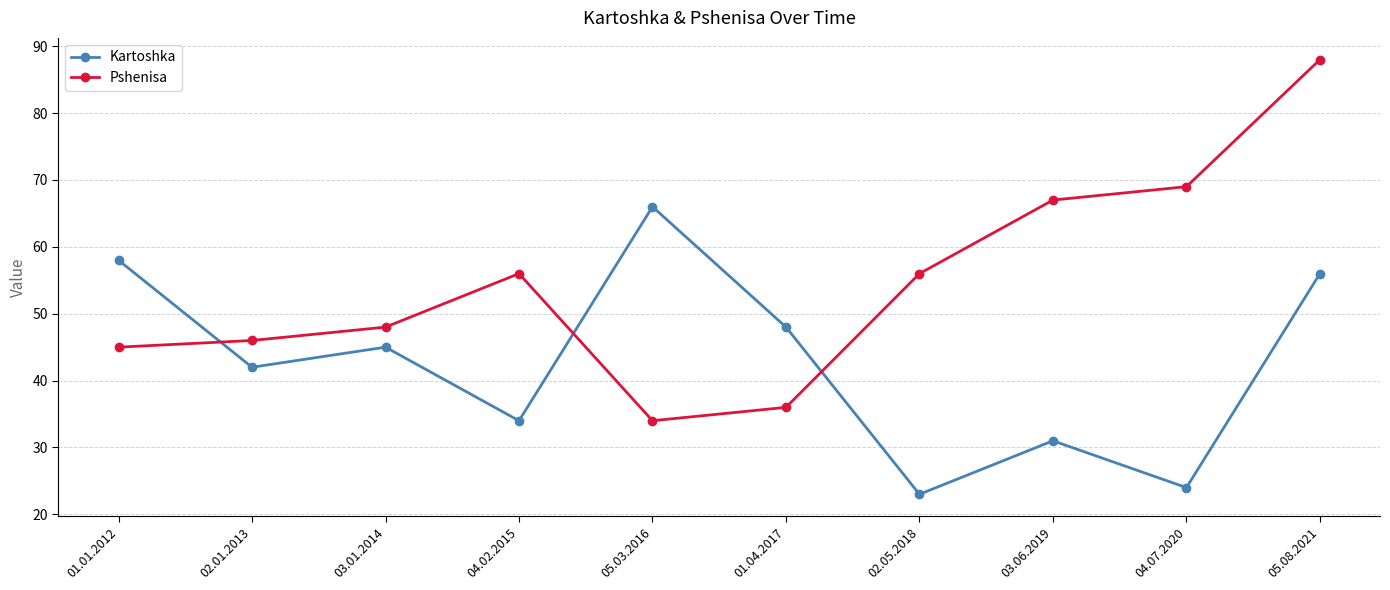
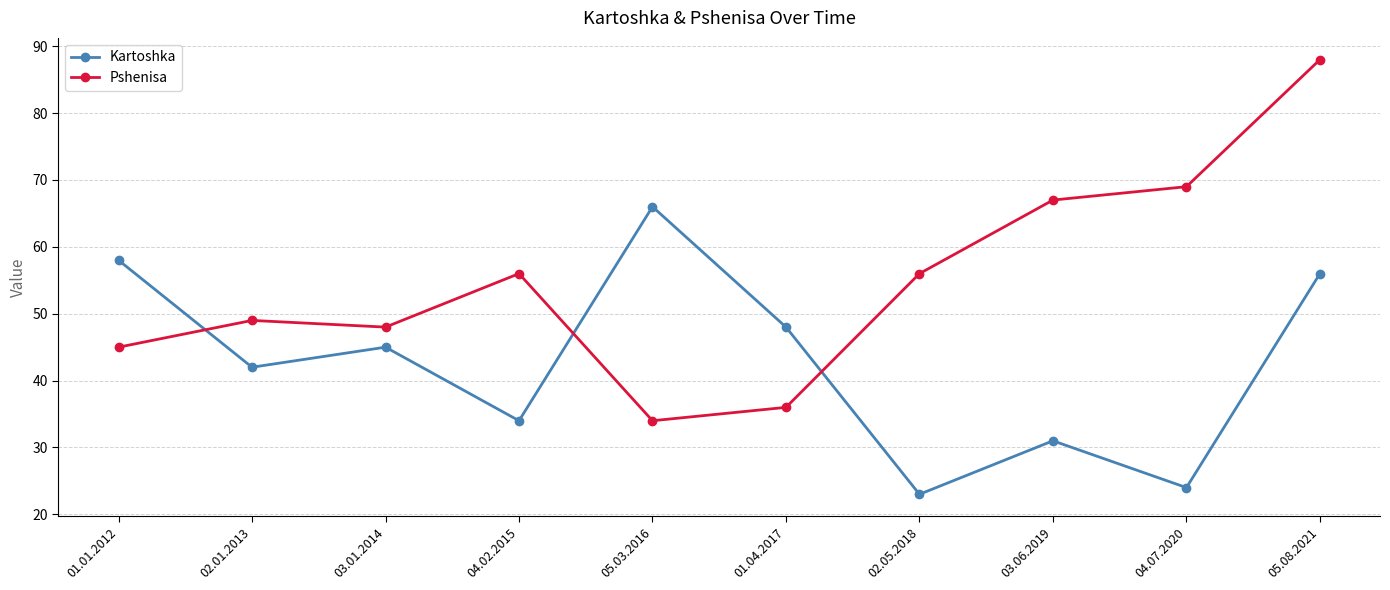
  {
    "Kartoshka": {
      "01.01.2012": 58,
      "02.01.2013": 42,
      "03.01.2014": 45,
      "04.02.2015": 34,
      "05.03.2016": 66,
      "01.04.2017": 48,
      "02.05.2018": 23,
      "03.06.2019": 31,
      "04.07.2020": 24,
      "05.08.2021": 56
    },
    "Pshenisa": {
      "01.01.2012": 45,
-     "02.01.2013": 46,
+     "02.01.2013": 49,
      "03.01.2014": 48,
      "04.02.2015": 56,
      "05.03.2016": 34,
      "01.04.2017": 36,
      "02.05.2018": 56,
      "03.06.2019": 67,
      "04.07.2020": 69,
      "05.08.2021": 88
    }
  }
